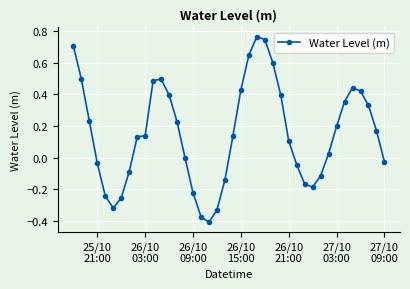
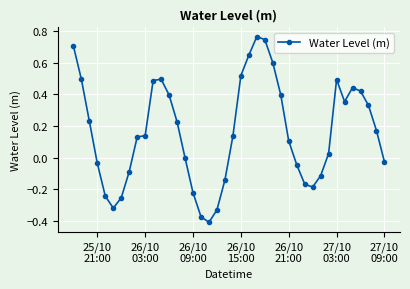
  {
    "25/10 21:00": -0.03,
    "26/10 03:00": 0.14,
    "26/10 09:00": -0.22,
-   "26/10 15:00": 0.43,
+   "26/10 15:00": 0.52,
    "26/10 21:00": 0.11,
-   "27/10 03:00": 0.20,
+   "27/10 03:00": 0.49,
    "27/10 09:00": -0.03
  }
